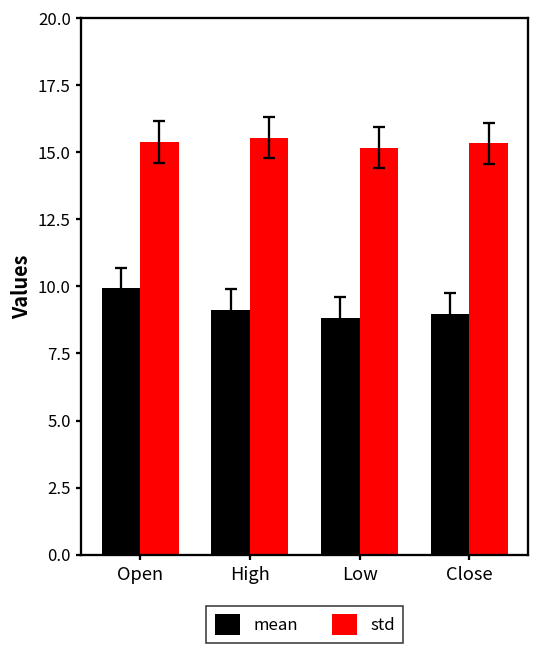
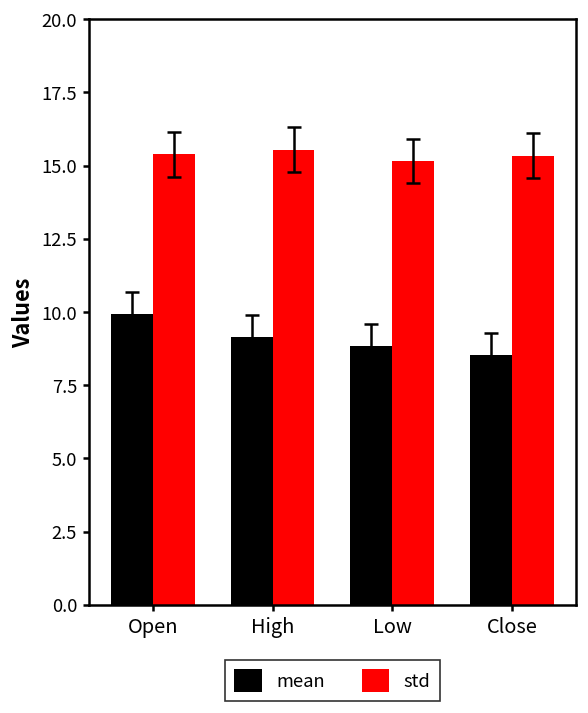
  {
    "mean": {
      "Open": 9.9,
      "High": 9.1,
      "Low": 8.8,
-     "Close": 9.0
+     "Close": 8.5
    },
    "std": {
      "Open": 15.4,
      "High": 15.5,
      "Low": 15.2,
      "Close": 15.3
    }
  }
